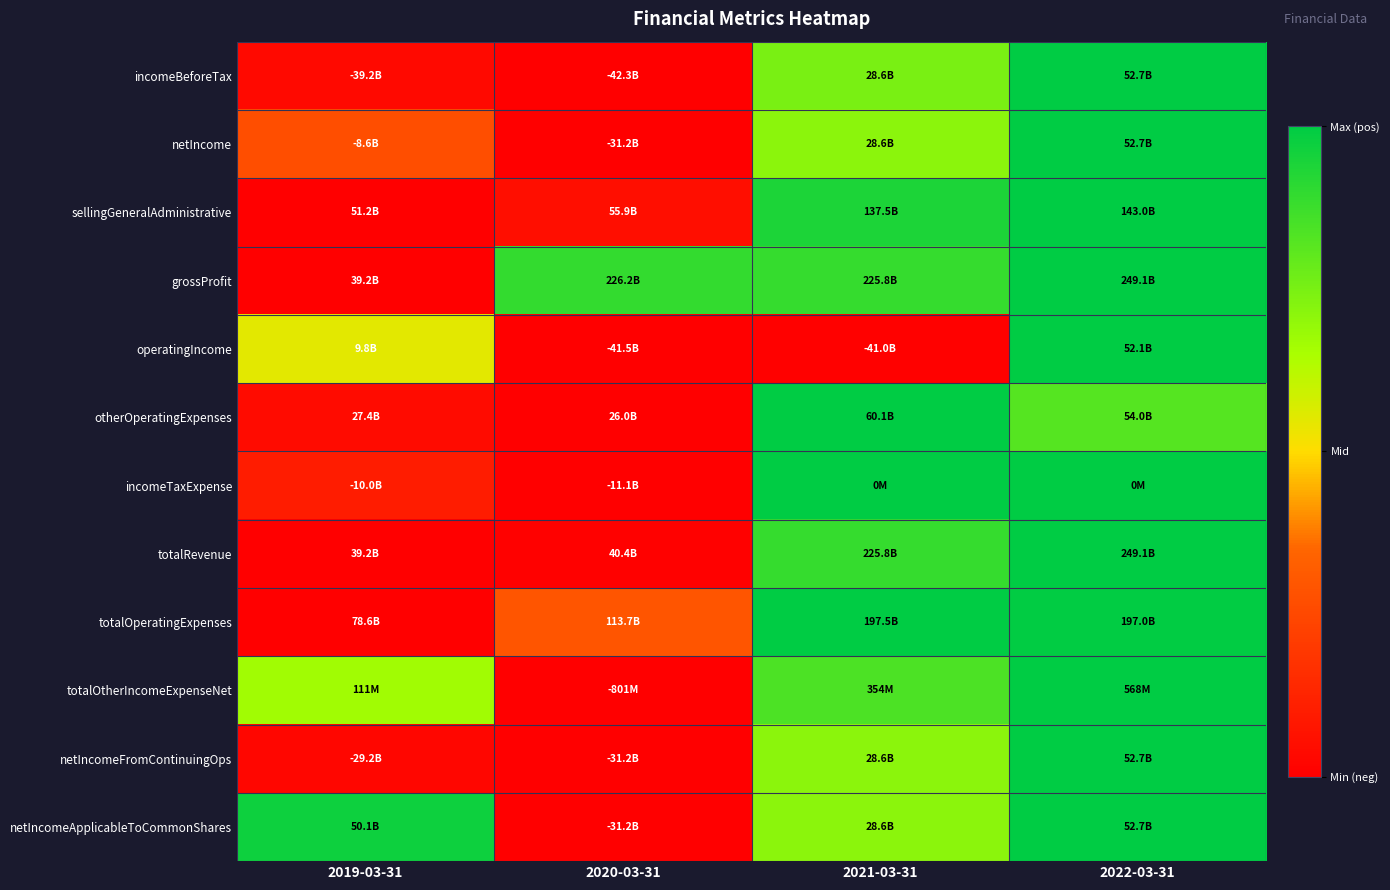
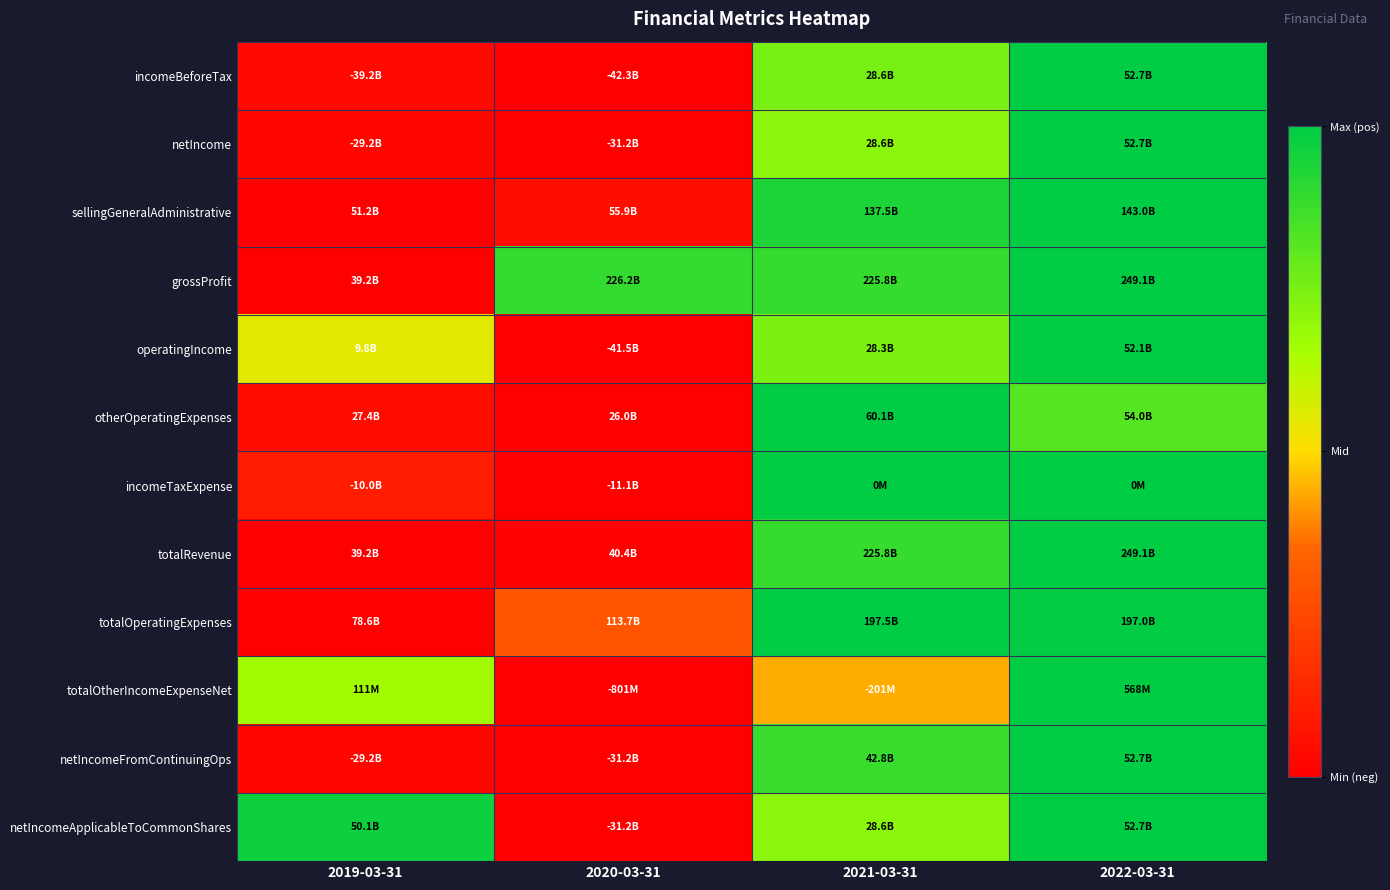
  {
    "incomeBeforeTax": {
      "2019-03-31": "-39.2B",
      "2020-03-31": "-42.3B",
      "2021-03-31": "28.6B",
      "2022-03-31": "52.7B"
    },
    "netIncome": {
-     "2019-03-31": "-8.6B",
+     "2019-03-31": "-29.2B",
      "2020-03-31": "-31.2B",
      "2021-03-31": "28.6B",
      "2022-03-31": "52.7B"
    },
    "sellingGeneralAdministrative": {
      "2019-03-31": "51.2B",
      "2020-03-31": "55.9B",
      "2021-03-31": "137.5B",
      "2022-03-31": "143.0B"
    },
    "grossProfit": {
      "2019-03-31": "39.2B",
      "2020-03-31": "226.2B",
      "2021-03-31": "225.8B",
      "2022-03-31": "249.1B"
    },
    "operatingIncome": {
      "2019-03-31": "9.8B",
      "2020-03-31": "-41.5B",
-     "2021-03-31": "-41.0B",
+     "2021-03-31": "28.3B",
      "2022-03-31": "52.1B"
    },
    "otherOperatingExpenses": {
      "2019-03-31": "27.4B",
      "2020-03-31": "26.0B",
      "2021-03-31": "60.1B",
      "2022-03-31": "54.0B"
    },
    "incomeTaxExpense": {
      "2019-03-31": "-10.0B",
      "2020-03-31": "-11.1B",
      "2021-03-31": "0M",
      "2022-03-31": "0M"
    },
    "totalRevenue": {
      "2019-03-31": "39.2B",
      "2020-03-31": "40.4B",
      "2021-03-31": "225.8B",
      "2022-03-31": "249.1B"
    },
    "totalOperatingExpenses": {
      "2019-03-31": "78.6B",
      "2020-03-31": "113.7B",
      "2021-03-31": "197.5B",
      "2022-03-31": "197.0B"
    },
    "totalOtherIncomeExpenseNet": {
      "2019-03-31": "111M",
      "2020-03-31": "-801M",
-     "2021-03-31": "354M",
+     "2021-03-31": "-201M",
      "2022-03-31": "568M"
    },
    "netIncomeFromContinuingOps": {
      "2019-03-31": "-29.2B",
      "2020-03-31": "-31.2B",
-     "2021-03-31": "28.6B",
+     "2021-03-31": "42.8B",
      "2022-03-31": "52.7B"
    },
    "netIncomeApplicableToCommonShares": {
      "2019-03-31": "50.1B",
      "2020-03-31": "-31.2B",
      "2021-03-31": "28.6B",
      "2022-03-31": "52.7B"
    }
  }
